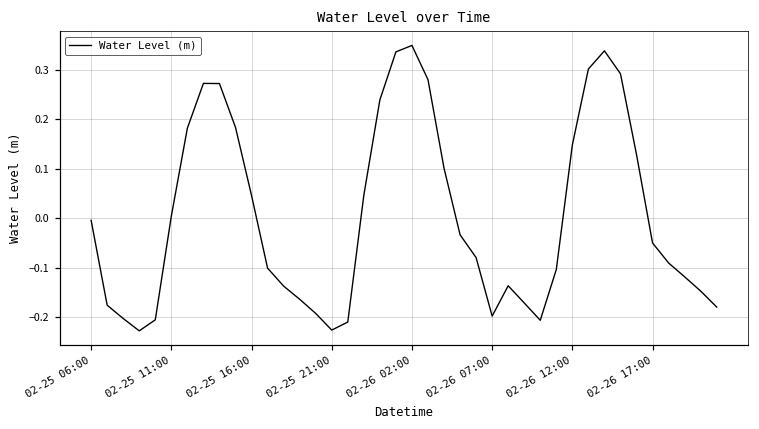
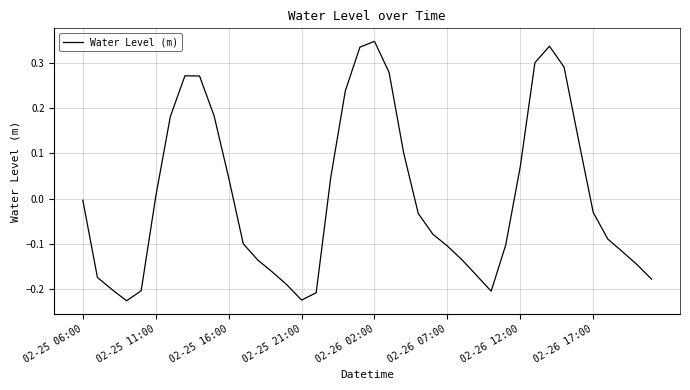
  {
    "02-25 06:00": 0.00,
    "02-25 11:00": 0.00,
    "02-25 16:00": 0.05,
    "02-25 21:00": -0.23,
    "02-26 02:00": 0.35,
-   "02-26 07:00": -0.20,
-   "02-26 12:00": 0.15,
-   "02-26 17:00": -0.05
+   "02-26 07:00": -0.11,
+   "02-26 12:00": 0.07,
+   "02-26 17:00": -0.03
  }
